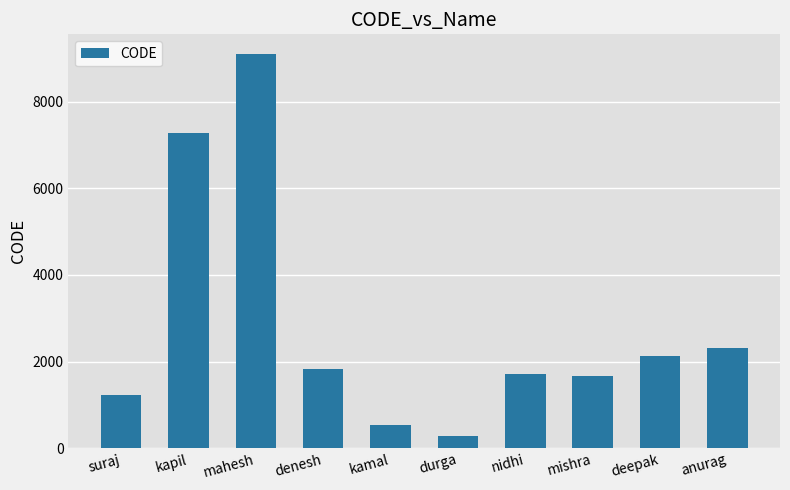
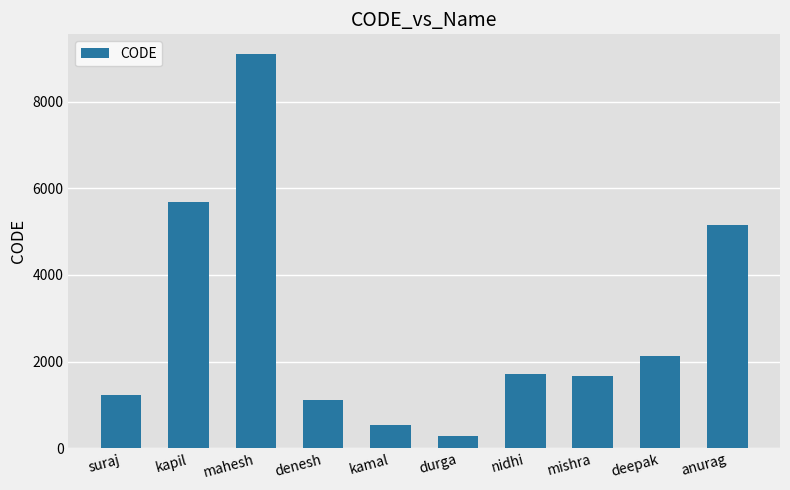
  {
    "suraj": 1200,
-   "kapil": 7300,
+   "kapil": 5700,
    "mahesh": 9100,
-   "denesh": 1800,
+   "denesh": 1100,
    "kamal": 500,
    "durga": 300,
    "nidhi": 1700,
    "mishra": 1700,
    "deepak": 2100,
-   "anurag": 2300
+   "anurag": 5200
  }
